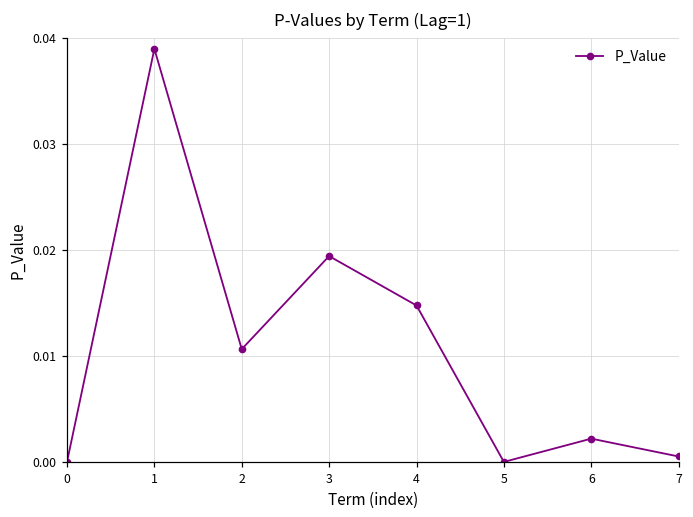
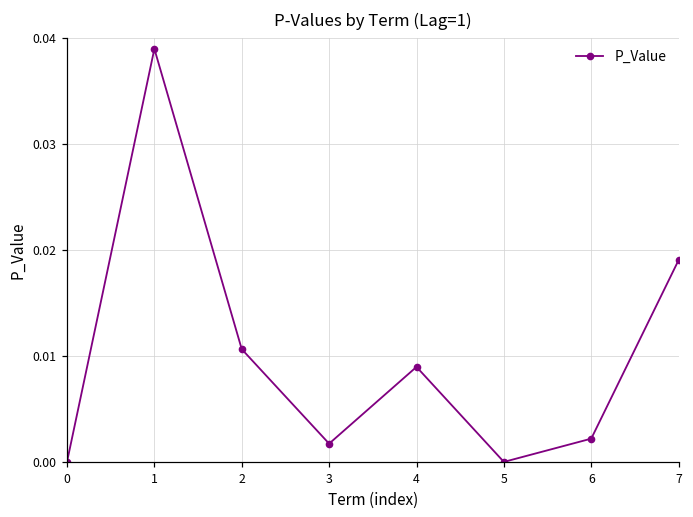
  {
    "0": 0.000,
    "1": 0.039,
    "2": 0.011,
-   "3": 0.019,
-   "4": 0.015,
+   "3": 0.002,
+   "4": 0.009,
    "5": 0.000,
    "6": 0.002,
-   "7": 0.001
+   "7": 0.019
  }
